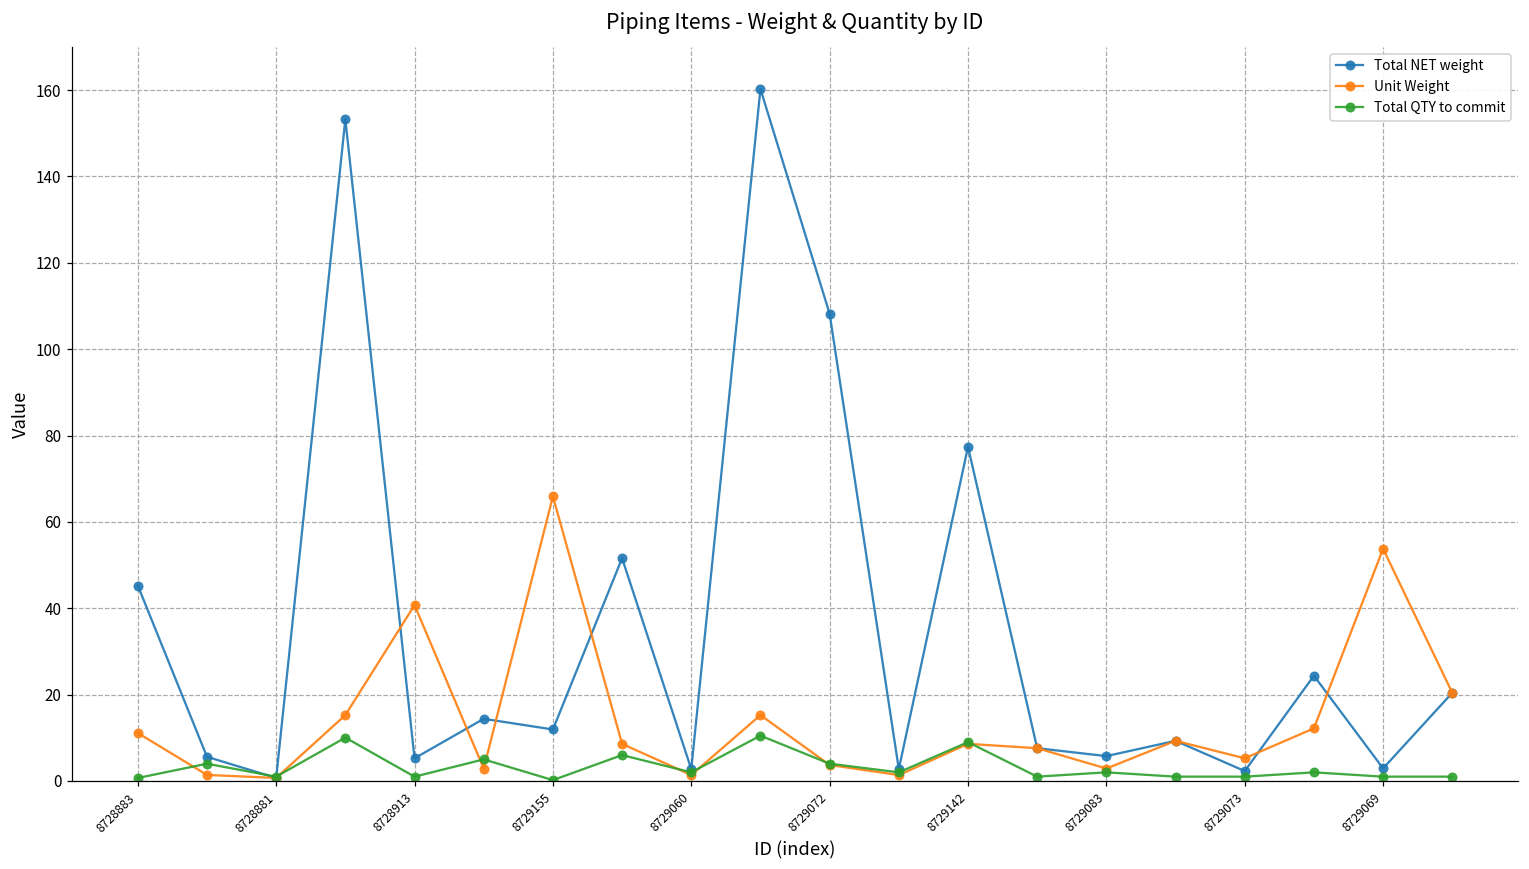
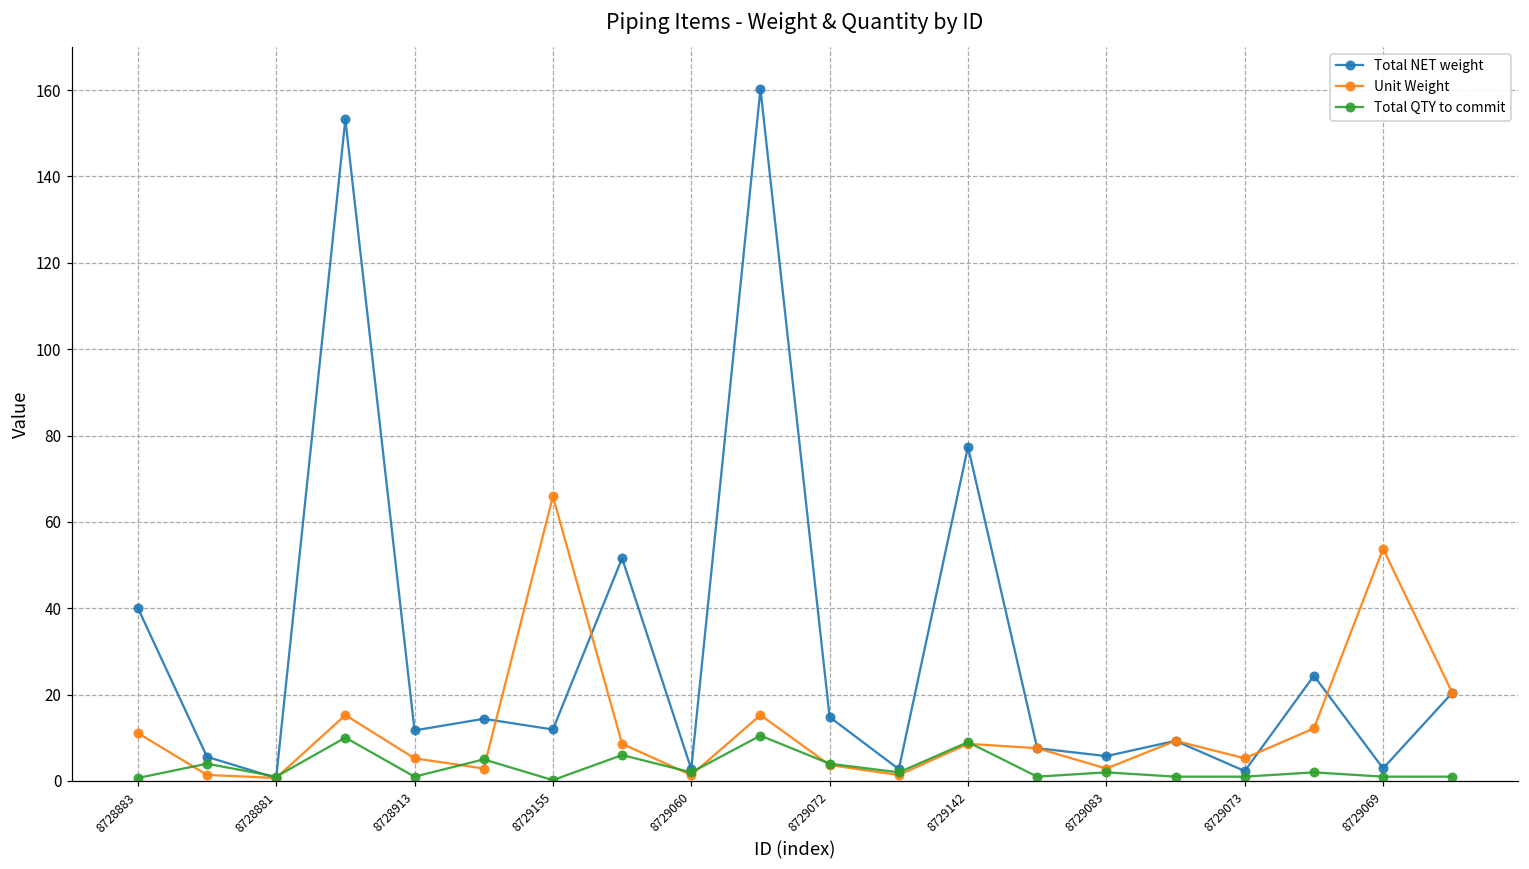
  {
    "Total NET weight": {
-     "8728883": 45,
-     "8728913": 5,
+     "8728883": 40,
+     "8728913": 12,
      "8729155": 12,
      "8729060": 3,
-     "8729072": 108,
+     "8729072": 15,
      "8729142": 77,
      "8729083": 6,
      "8729073": 2,
      "8729069": 3
    },
    "Unit Weight": {
      "8728883": 11,
-     "8728913": 41,
+     "8728913": 5,
      "8729155": 66,
      "8729083": 3,
      "8729073": 5,
      "8729069": 54
    },
    "Total QTY to commit": {
      "8728883": 1,
      "8728913": 1,
      "8729155": 0,
      "8729083": 2,
      "8729073": 1,
      "8729069": 1
    }
  }
